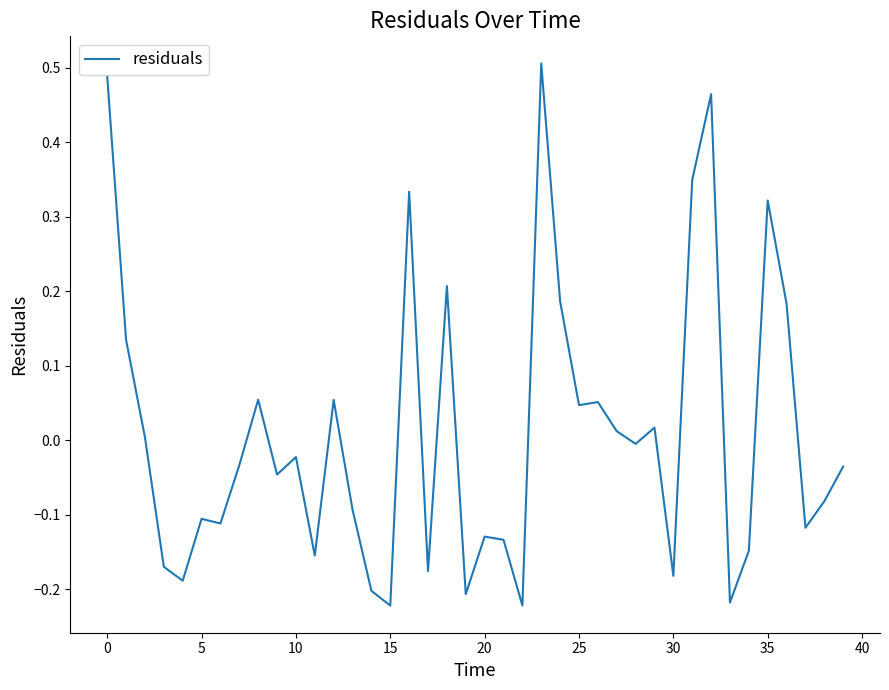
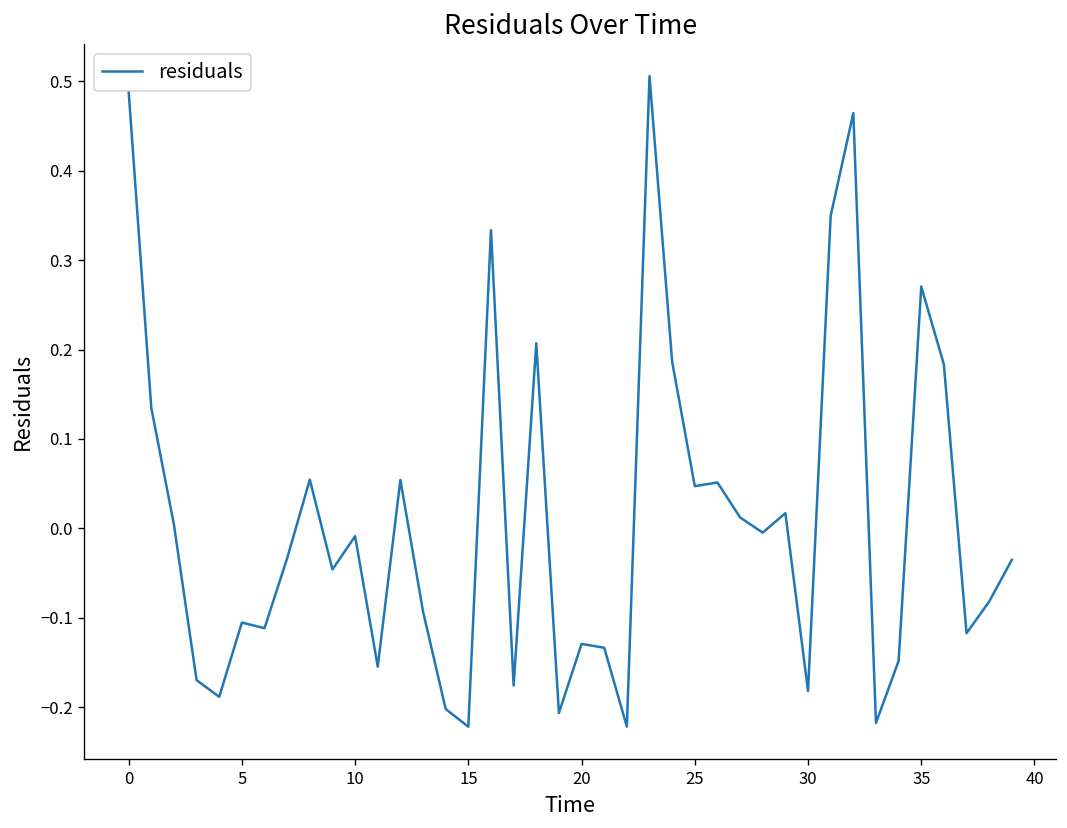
  {
    "0": 0.49,
    "5": -0.11,
-   "10": -0.02,
+   "10": -0.01,
    "15": -0.22,
    "20": -0.13,
    "25": 0.05,
    "30": -0.18,
-   "35": 0.32
+   "35": 0.27
  }
